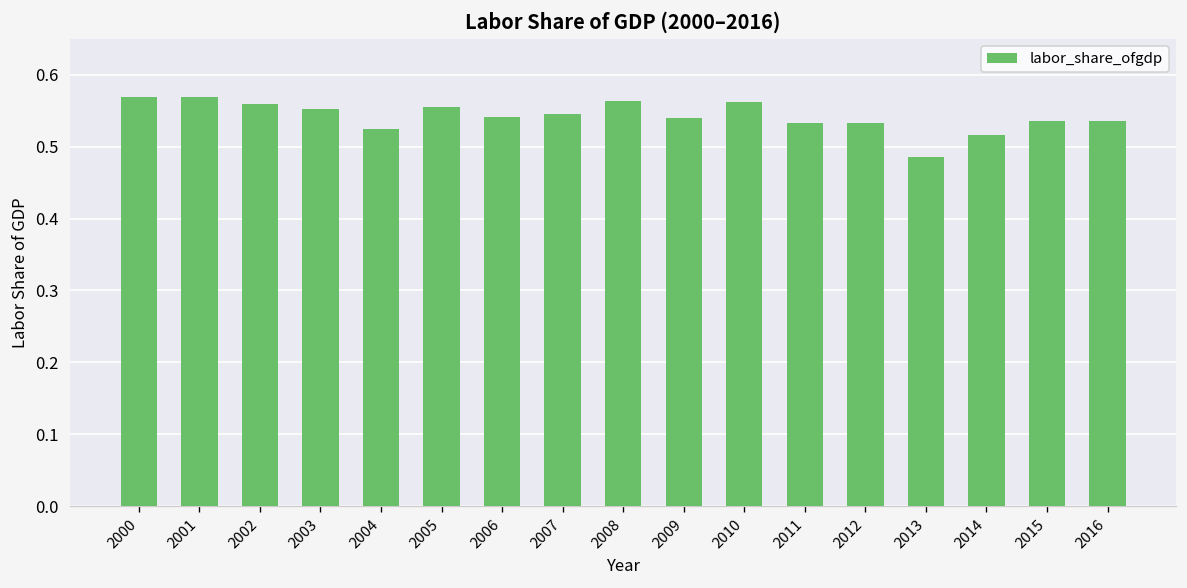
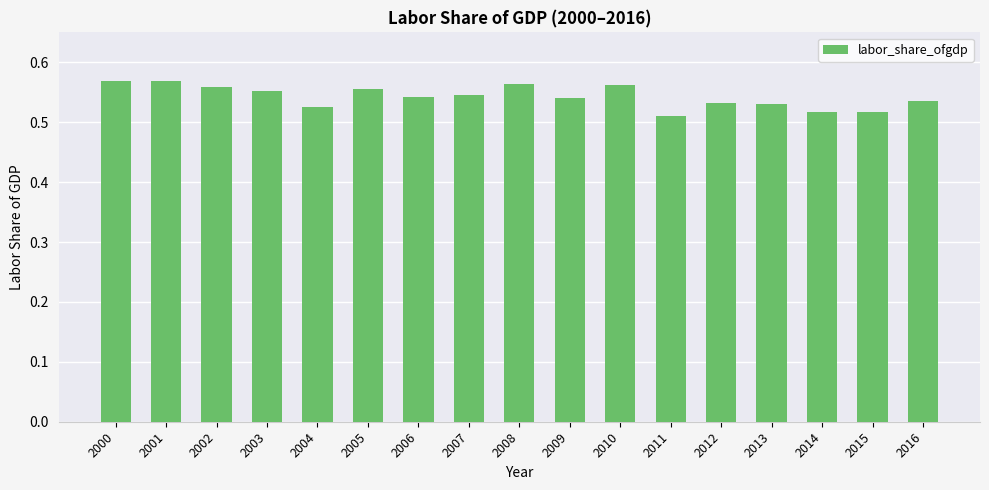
  {
    "2000": 0.57,
    "2001": 0.57,
    "2002": 0.56,
    "2003": 0.55,
    "2004": 0.52,
    "2005": 0.56,
    "2006": 0.54,
    "2007": 0.55,
    "2008": 0.56,
    "2009": 0.54,
    "2010": 0.56,
-   "2011": 0.53,
+   "2011": 0.51,
    "2012": 0.53,
-   "2013": 0.49,
+   "2013": 0.53,
    "2014": 0.52,
-   "2015": 0.54,
+   "2015": 0.52,
    "2016": 0.54
  }
